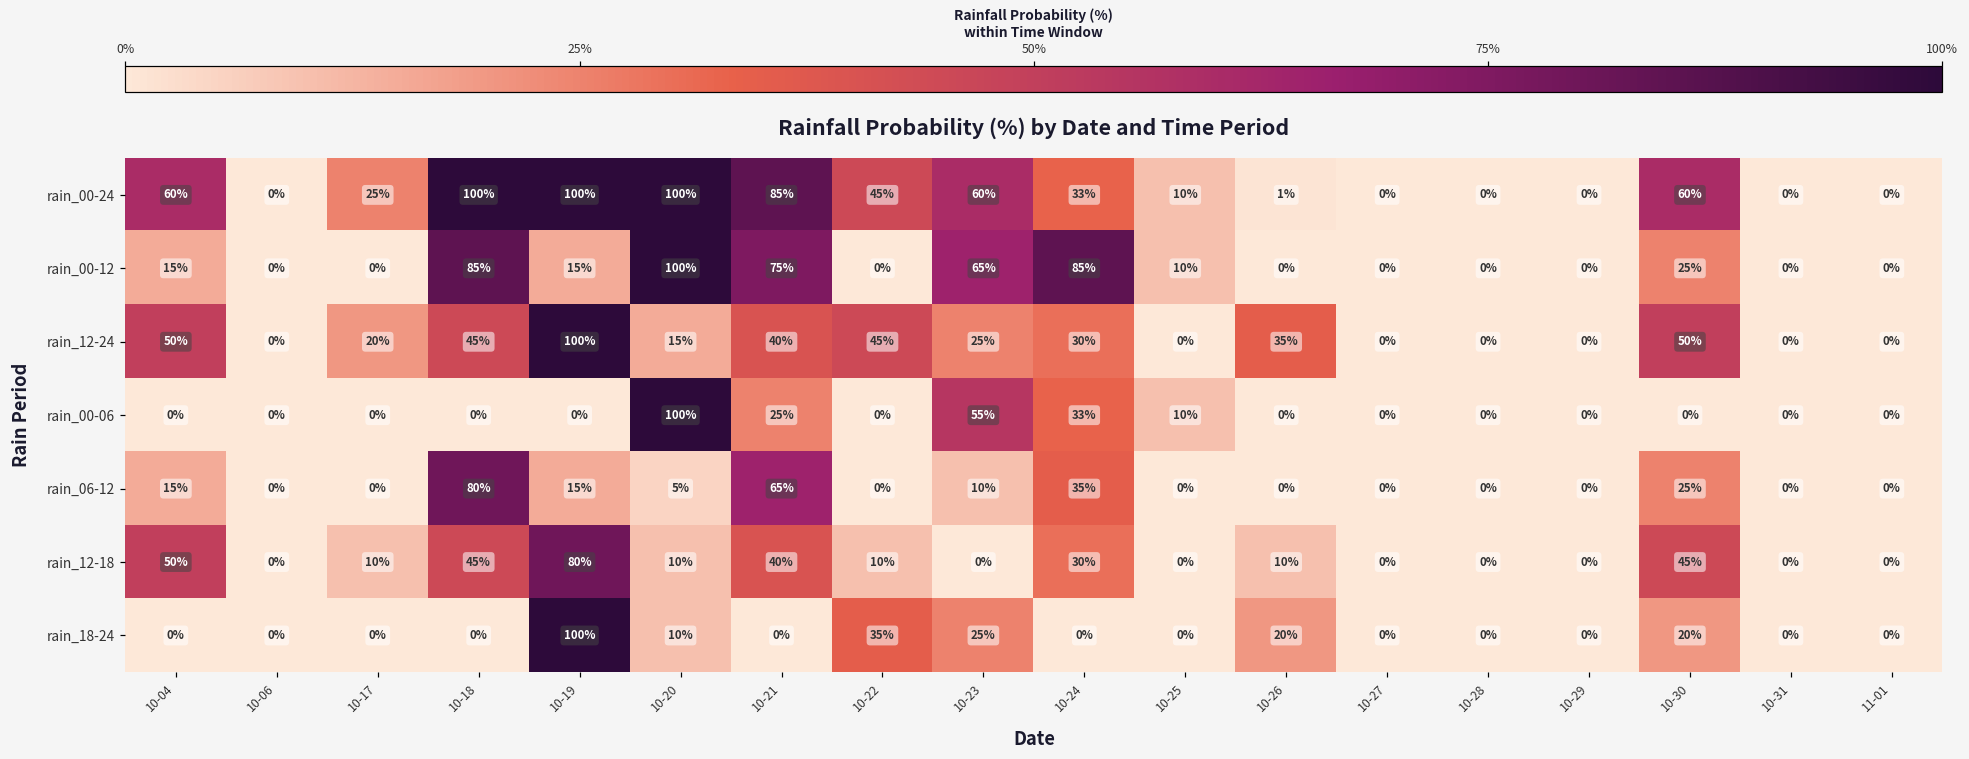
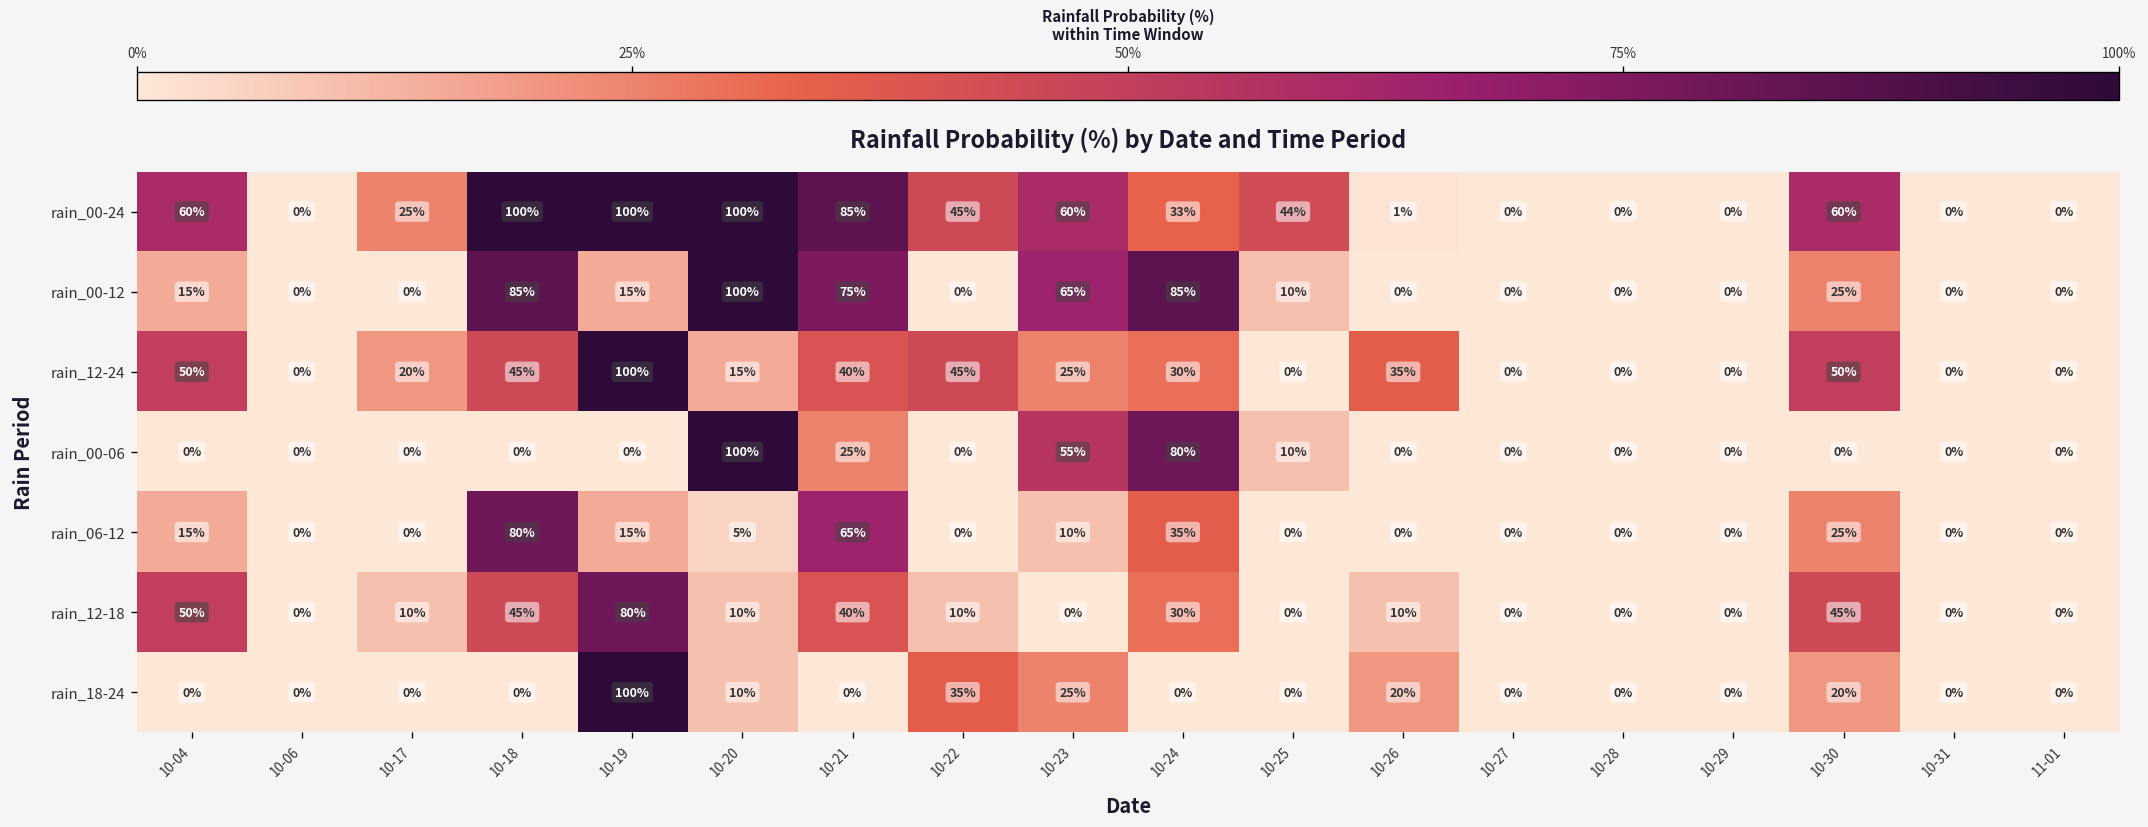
  {
    "rain_00-24": {
-     "10-25": "10%"
+     "10-25": "44%"
    },
    "rain_00-06": {
-     "10-24": "33%"
+     "10-24": "80%"
    }
  }
